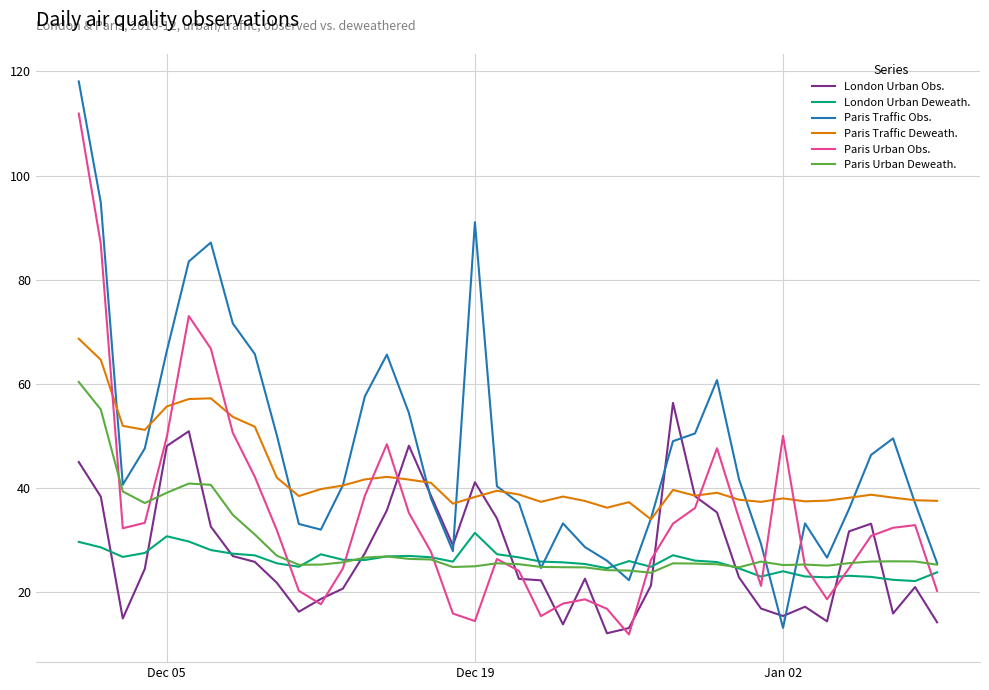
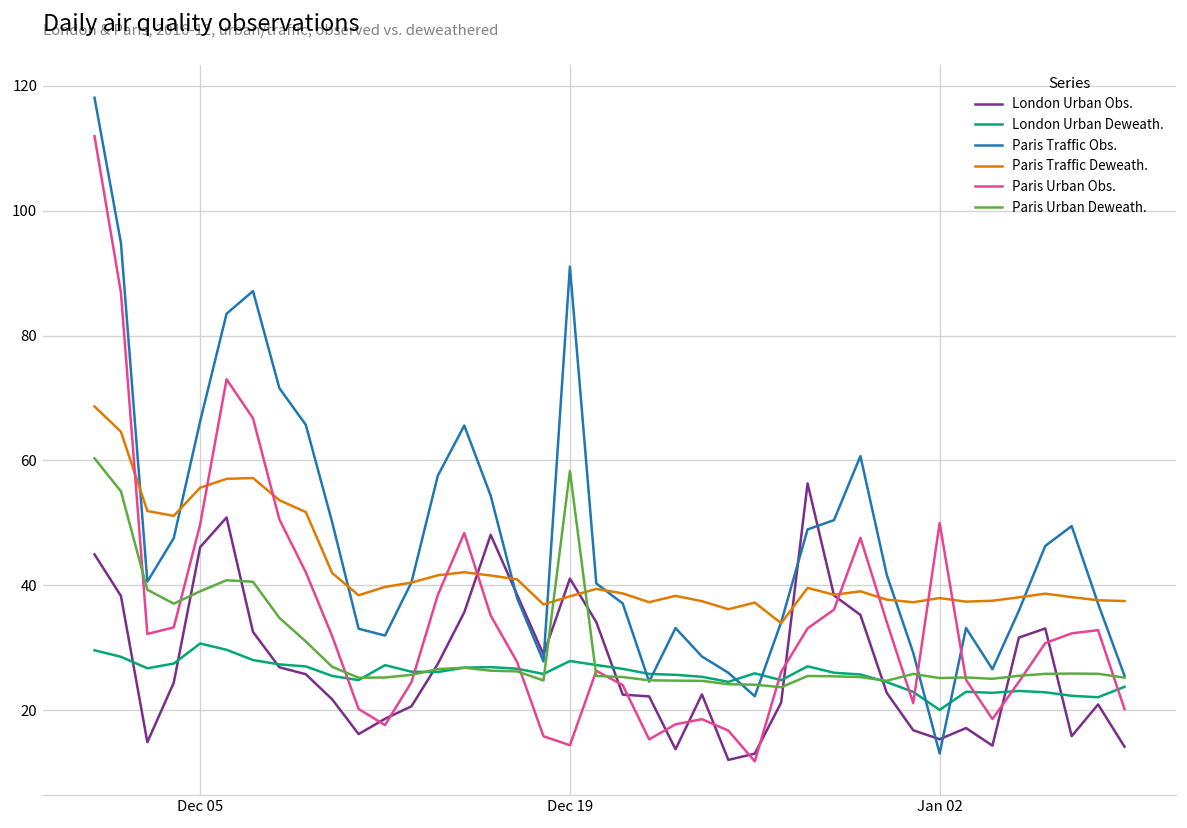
  {
    "London Urban Obs.": {
-     "Dec 05": 48,
+     "Dec 05": 46,
      "Dec 19": 41,
      "Jan 02": 15
    },
    "London Urban Deweath.": {
      "Dec 05": 31,
-     "Dec 19": 31,
-     "Jan 02": 24
+     "Dec 19": 28,
+     "Jan 02": 20
    },
    "Paris Traffic Obs.": {
      "Dec 05": 66,
      "Dec 19": 91,
      "Jan 02": 13
    },
    "Paris Traffic Deweath.": {
      "Dec 05": 56,
      "Dec 19": 38,
      "Jan 02": 38
    },
    "Paris Urban Obs.": {
      "Dec 05": 50,
      "Dec 19": 14,
      "Jan 02": 50
    },
    "Paris Urban Deweath.": {
      "Dec 05": 39,
-     "Dec 19": 25,
+     "Dec 19": 58,
      "Jan 02": 25
    }
  }
